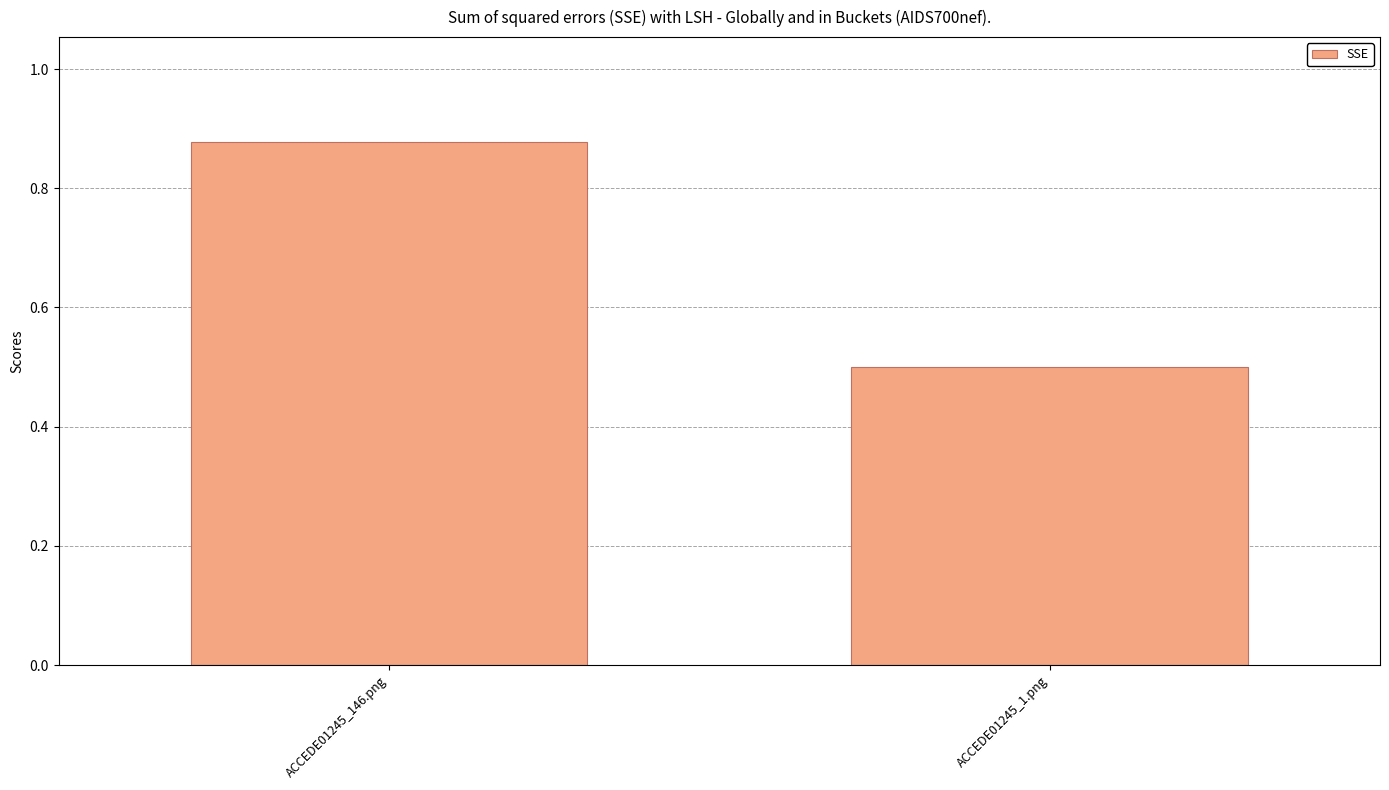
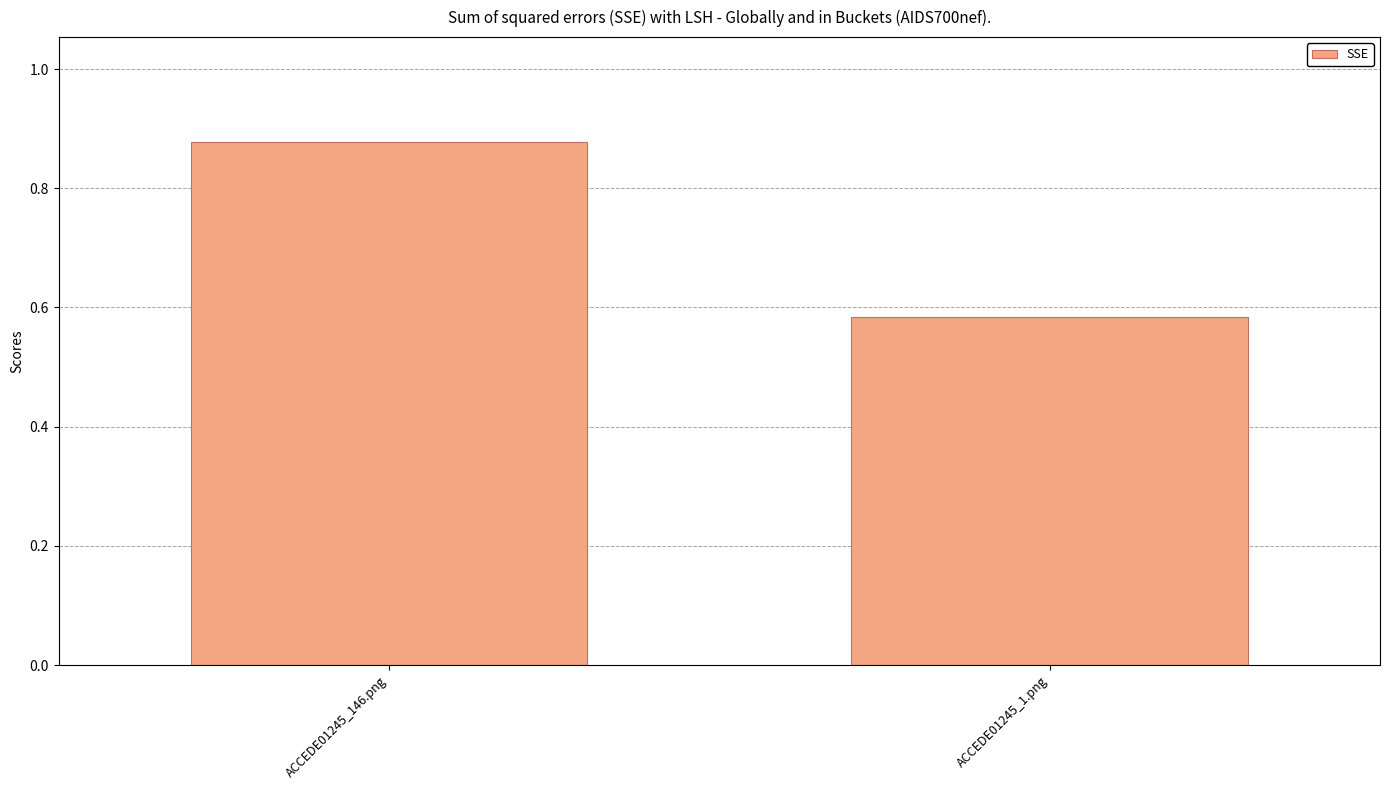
  {
    "ACCEDE01245_146.png": 0.88,
-   "ACCEDE01245_1.png": 0.50
+   "ACCEDE01245_1.png": 0.58
  }
